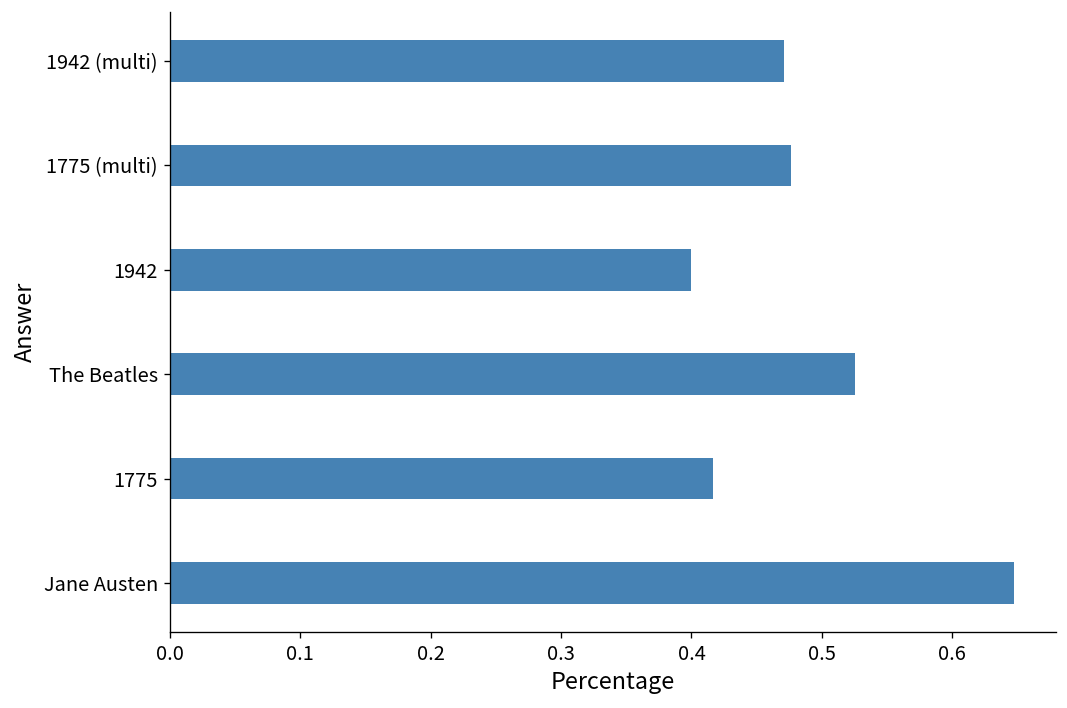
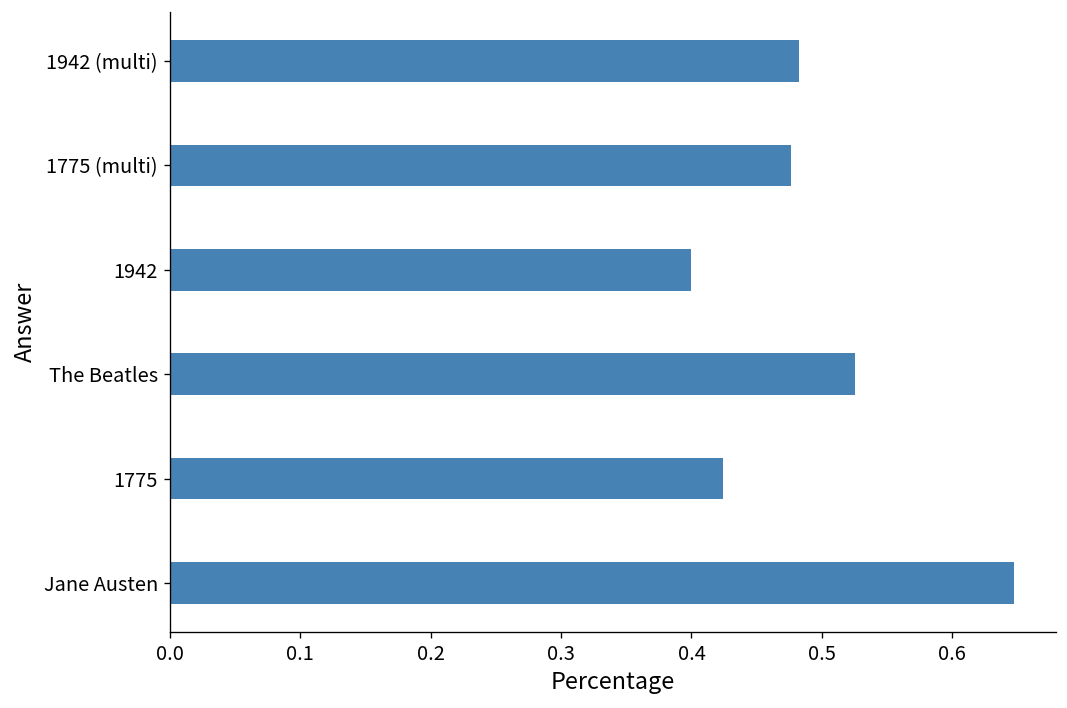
  {
-   "1942 (multi)": 0.471,
+   "1942 (multi)": 0.482,
    "1775 (multi)": 0.476,
    "1942": 0.400,
    "The Beatles": 0.526,
-   "1775": 0.417,
+   "1775": 0.425,
    "Jane Austen": 0.647
  }
